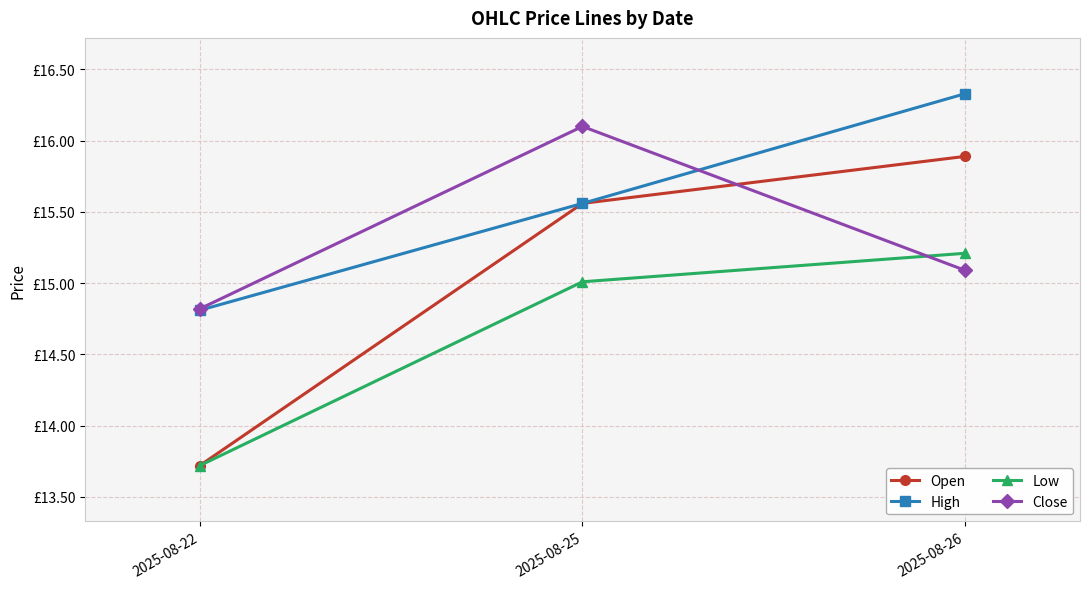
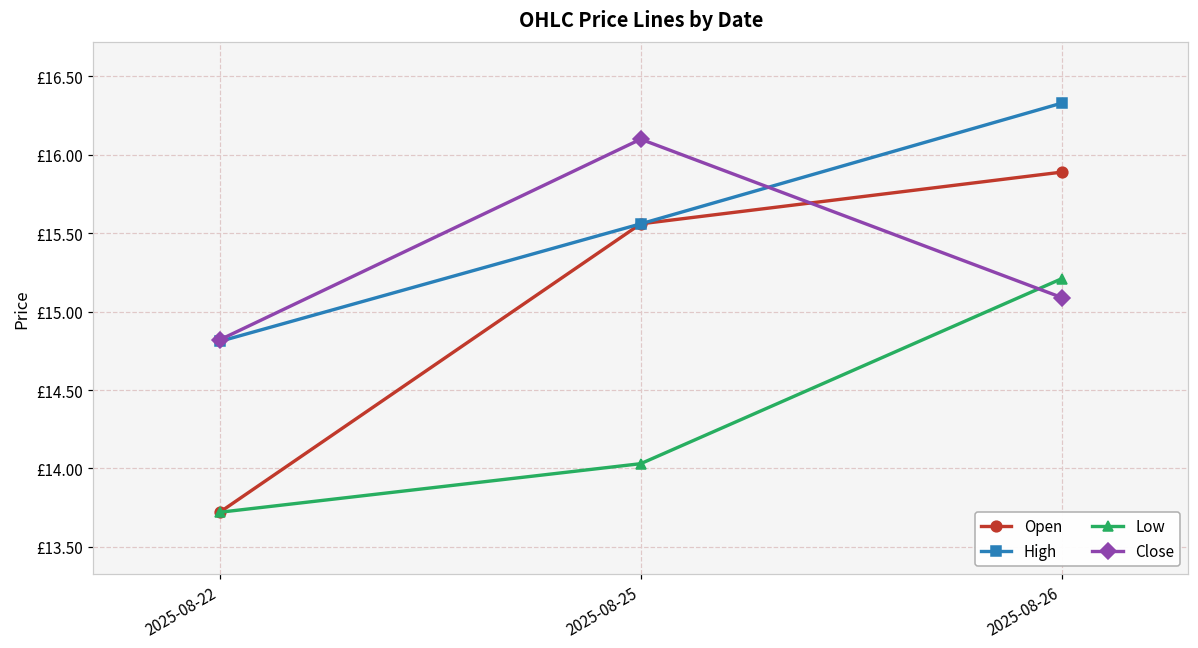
  {
    "Open": {
      "2025-08-26": "£15.89"
    },
    "High": {
      "2025-08-26": "£16.33"
    },
    "Low": {
-     "2025-08-25": "£15.01",
+     "2025-08-25": "£14.03",
      "2025-08-26": "£15.21"
    },
    "Close": {
      "2025-08-25": "£16.10",
      "2025-08-26": "£15.09"
    }
  }
